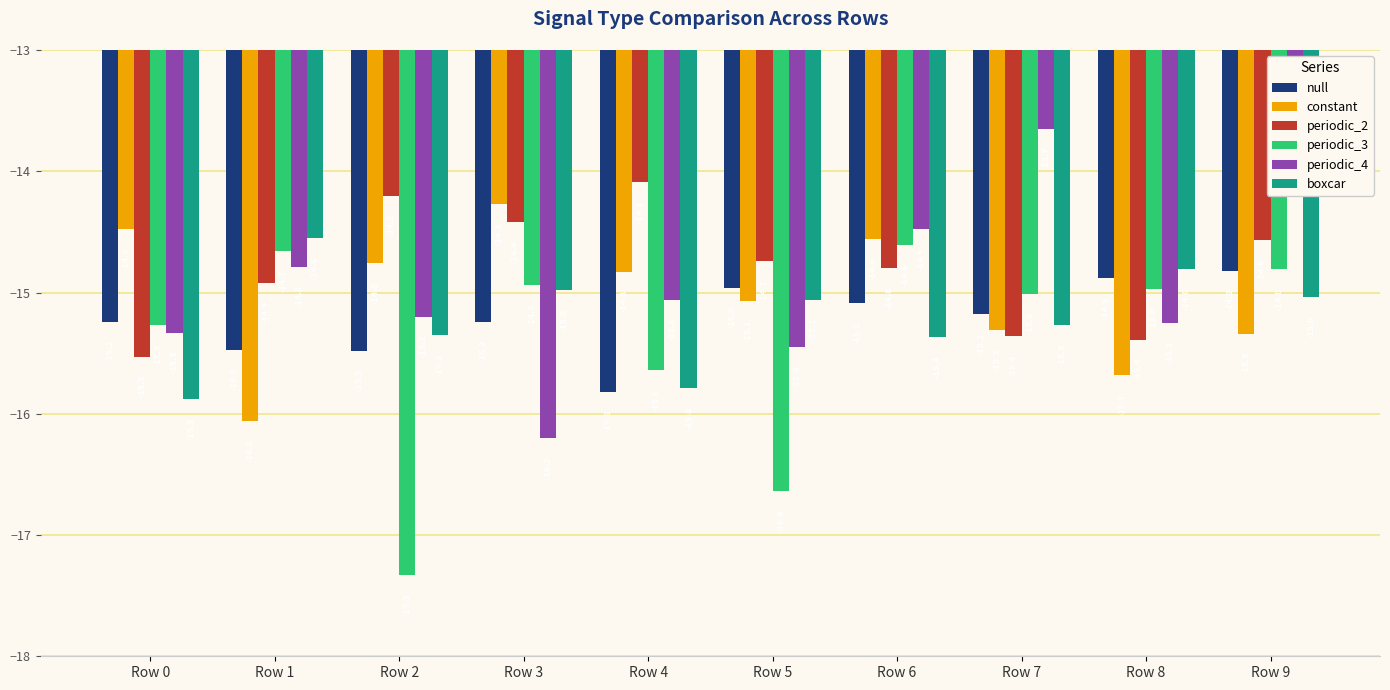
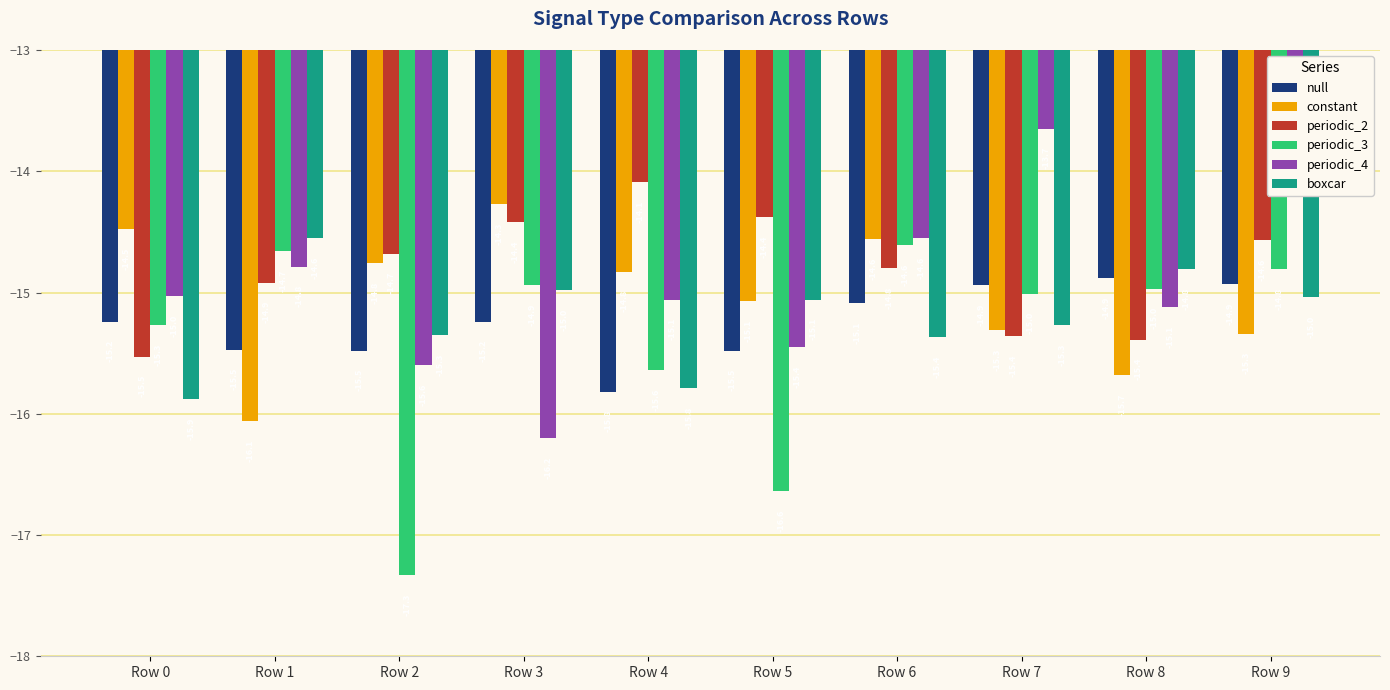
  {
    "null": {
      "Row 0": -15.24,
      "Row 1": -15.47,
      "Row 2": -15.48,
      "Row 3": -15.24,
      "Row 4": -15.82,
-     "Row 5": -14.96,
+     "Row 5": -15.48,
      "Row 6": -15.09,
-     "Row 7": -15.18,
+     "Row 7": -14.94,
      "Row 8": -14.88,
-     "Row 9": -14.82
+     "Row 9": -14.93
    },
    "constant": {
      "Row 0": -14.48,
      "Row 1": -16.06,
      "Row 2": -14.76,
      "Row 3": -14.27,
      "Row 4": -14.83,
      "Row 5": -15.07,
      "Row 6": -14.56,
      "Row 7": -15.31,
      "Row 8": -15.68,
      "Row 9": -15.34
    },
    "periodic_2": {
      "Row 0": -15.53,
      "Row 1": -14.92,
-     "Row 2": -14.20,
+     "Row 2": -14.68,
      "Row 3": -14.42,
      "Row 4": -14.09,
-     "Row 5": -14.74,
+     "Row 5": -14.38,
      "Row 6": -14.80,
      "Row 7": -15.36,
      "Row 8": -15.39,
      "Row 9": -14.57
    },
    "periodic_4": {
-     "Row 0": -15.33,
+     "Row 0": -15.03,
      "Row 1": -14.79,
-     "Row 2": -15.2,
+     "Row 2": -15.6,
      "Row 3": -16.20,
      "Row 4": -15.06,
      "Row 5": -15.45,
-     "Row 6": -14.48,
+     "Row 6": -14.55,
      "Row 7": -13.65,
-     "Row 8": -15.25
+     "Row 8": -15.12
    }
  }
